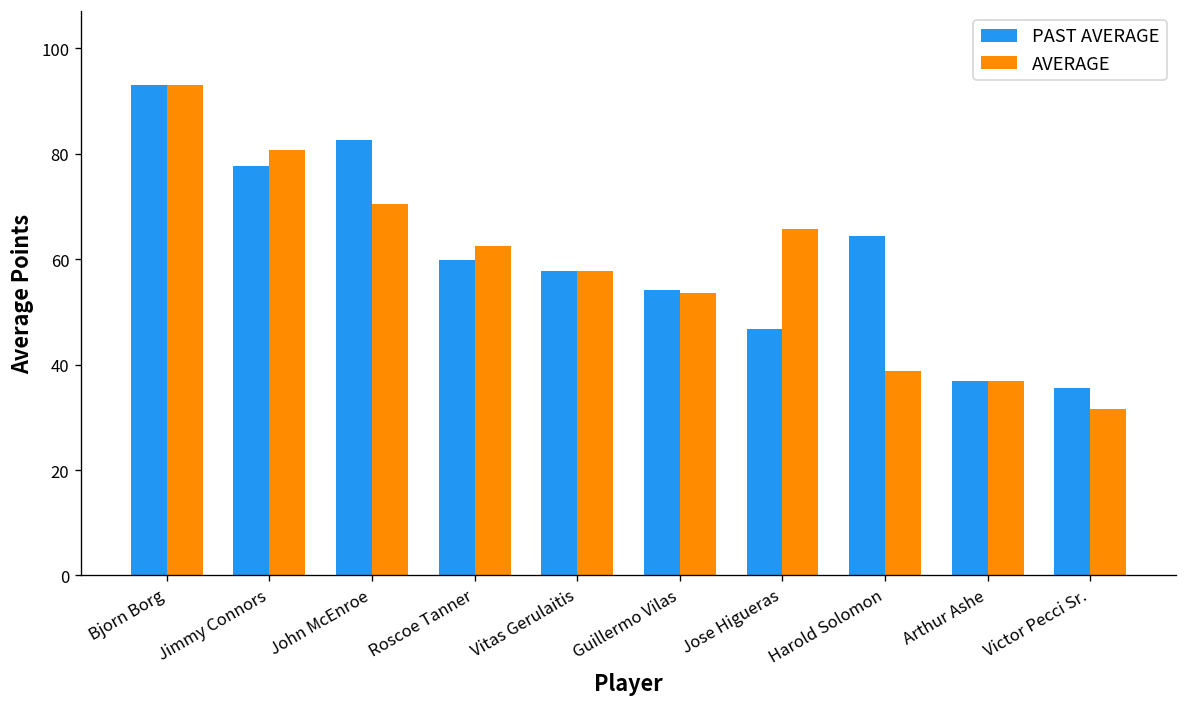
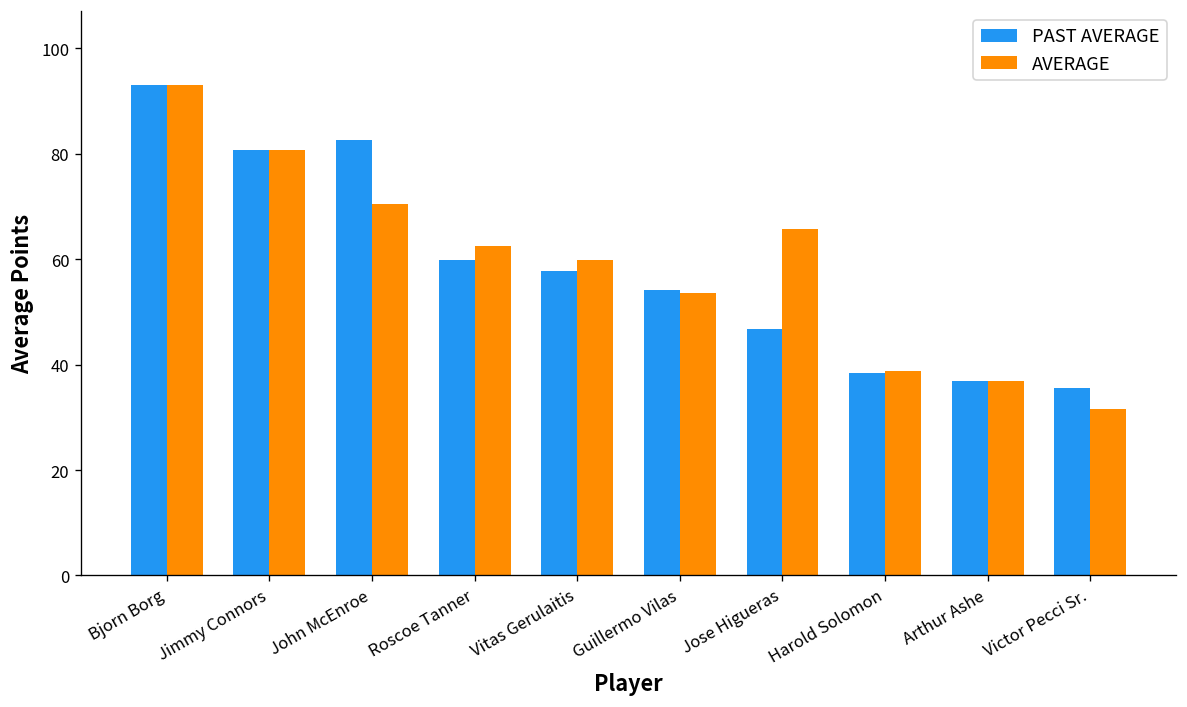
  {
    "PAST AVERAGE": {
      "Bjorn Borg": 93,
-     "Jimmy Connors": 78,
+     "Jimmy Connors": 81,
      "John McEnroe": 83,
      "Roscoe Tanner": 60,
      "Vitas Gerulaitis": 58,
      "Guillermo Vilas": 54,
      "Jose Higueras": 47,
-     "Harold Solomon": 64,
+     "Harold Solomon": 38,
      "Arthur Ashe": 37,
      "Victor Pecci Sr.": 36
    },
    "AVERAGE": {
      "Bjorn Borg": 93,
      "Jimmy Connors": 81,
      "John McEnroe": 70,
      "Roscoe Tanner": 62,
-     "Vitas Gerulaitis": 58,
+     "Vitas Gerulaitis": 60,
      "Guillermo Vilas": 54,
      "Jose Higueras": 66,
      "Harold Solomon": 39,
      "Arthur Ashe": 37,
      "Victor Pecci Sr.": 32
    }
  }
